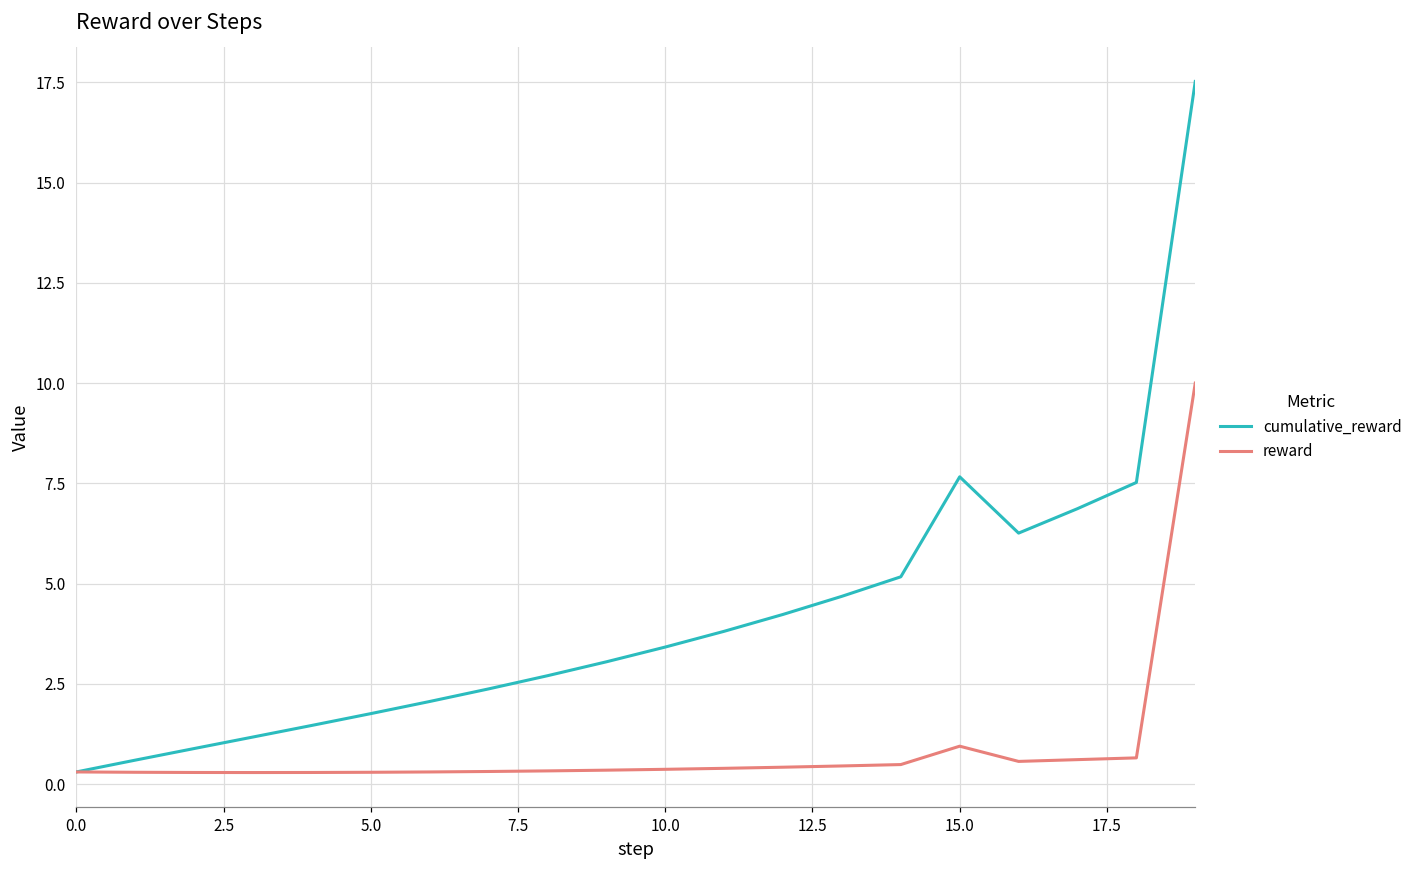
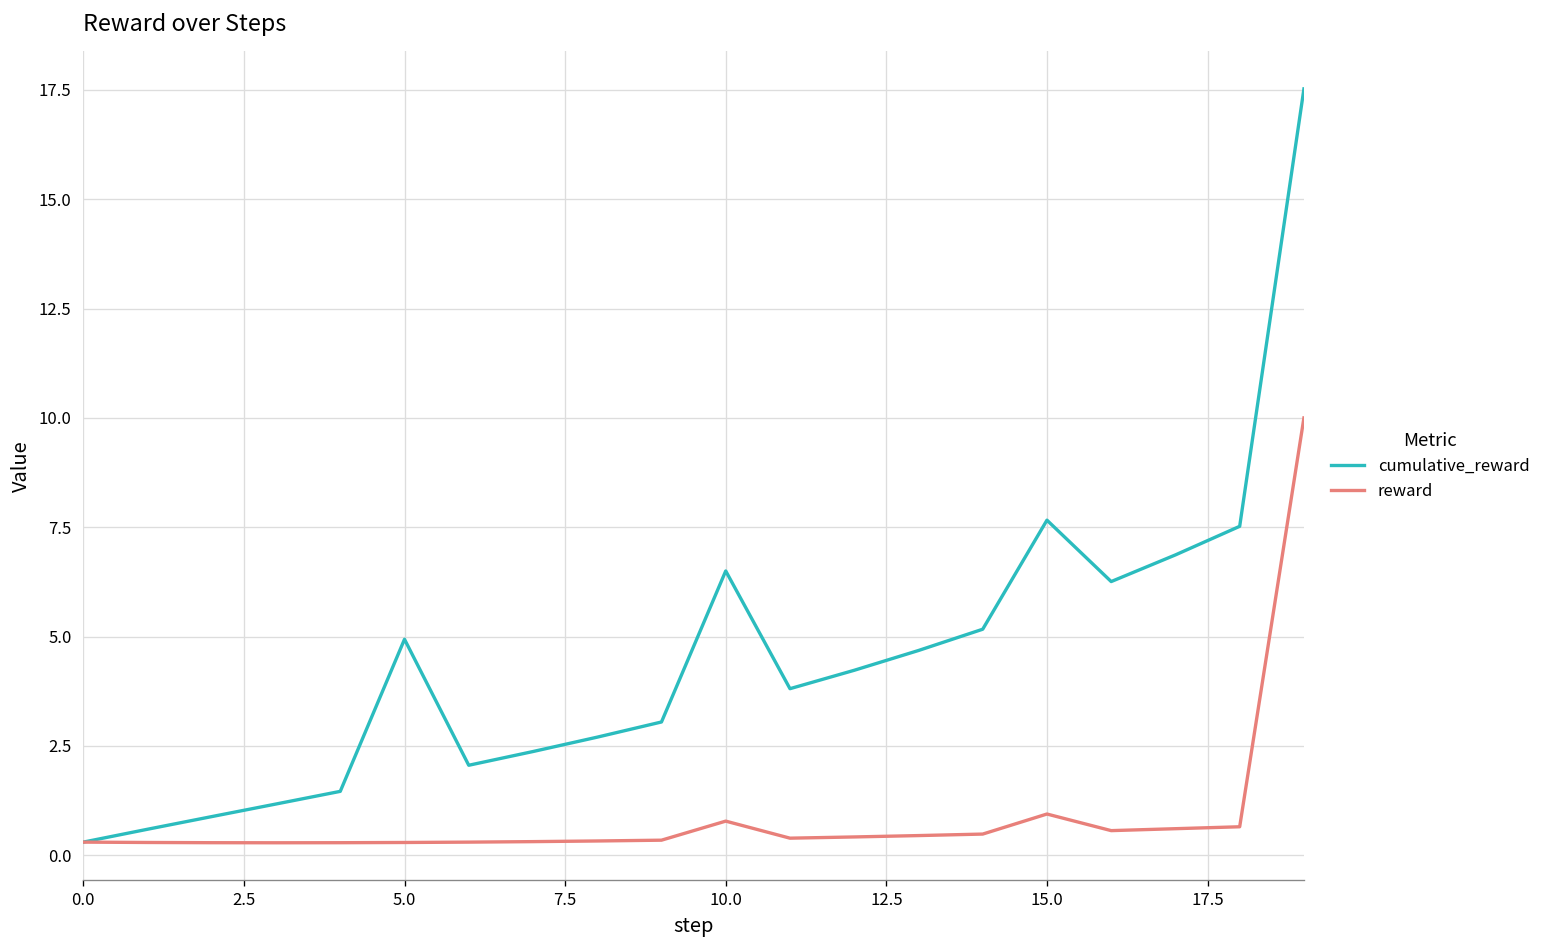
  {
    "cumulative_reward": {
-     "5.0": 1.8,
-     "10.0": 3.4,
+     "5.0": 4.9,
+     "10.0": 6.5,
      "15.0": 7.7
    },
    "reward": {
      "5.0": 0.3,
-     "10.0": 0.4,
+     "10.0": 0.8,
      "15.0": 0.9
    }
  }
